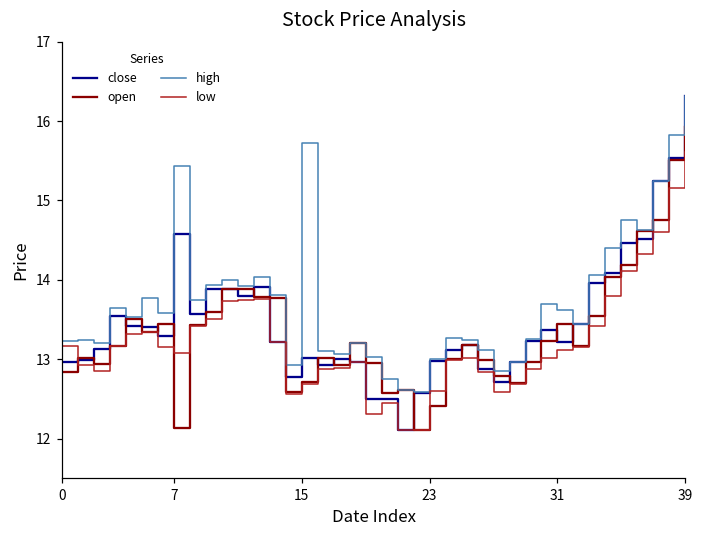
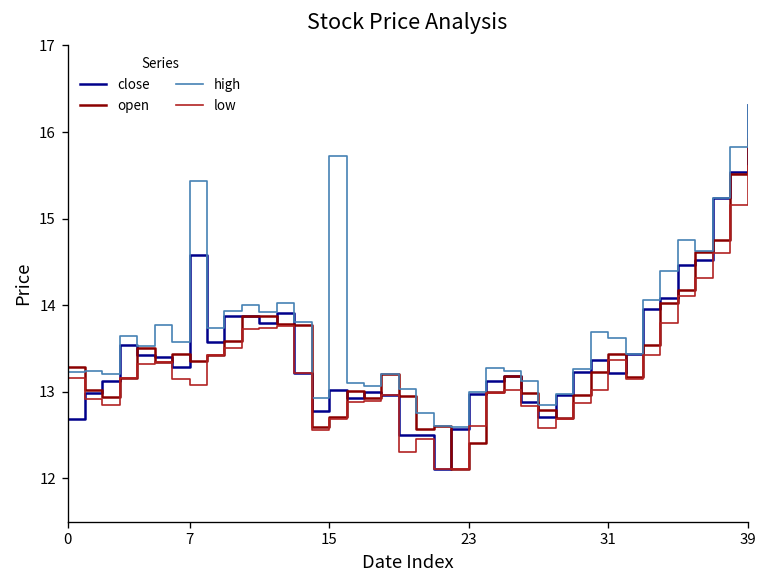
  {
    "close": {
-     "0": 13.0,
+     "0": 12.7,
      "7": 14.6,
      "15": 13.0,
      "31": 13.2
    },
    "open": {
-     "0": 12.8,
-     "7": 12.1,
+     "0": 13.3,
+     "7": 13.4,
      "23": 12.4,
      "31": 13.4,
      "39": 15.9
    },
    "high": {
      "0": 13.2,
      "7": 15.4,
      "15": 15.7,
      "31": 13.6
    },
    "low": {
      "0": 13.2,
      "7": 13.1,
      "23": 12.6,
-     "31": 13.1,
+     "31": 13.4,
      "39": 15.6
    }
  }
